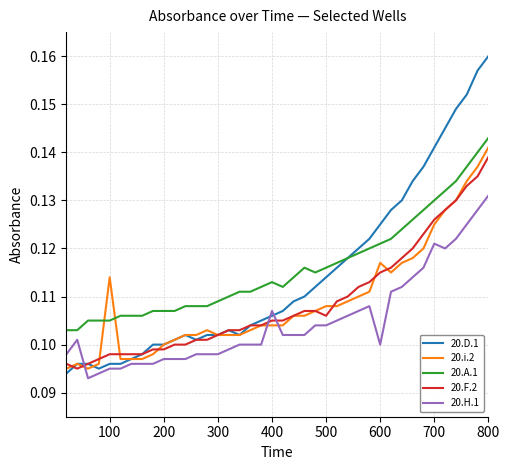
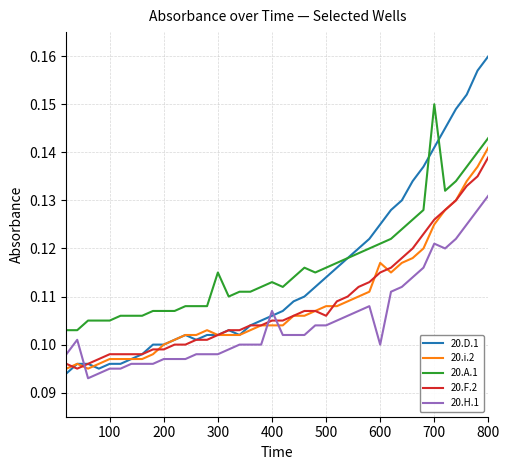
  {
    "20.D.1": {
      "100": 0.096,
      "400": 0.106,
      "500": 0.114,
      "600": 0.125,
      "700": 0.141,
      "800": 0.160
    },
    "20.i.2": {
-     "100": 0.114,
+     "100": 0.097,
      "400": 0.104,
      "500": 0.108,
      "600": 0.117,
      "700": 0.125,
      "800": 0.141
    },
    "20.A.1": {
      "100": 0.105,
      "200": 0.107,
-     "300": 0.109,
+     "300": 0.115,
      "400": 0.113,
      "500": 0.116,
      "600": 0.121,
-     "700": 0.13,
+     "700": 0.15,
      "800": 0.143
    },
    "20.F.2": {
      "100": 0.098,
      "200": 0.099,
      "400": 0.105,
      "500": 0.106,
      "600": 0.115,
      "700": 0.126,
      "800": 0.139
    },
    "20.H.1": {
      "100": 0.095,
      "200": 0.097,
      "300": 0.098,
      "400": 0.107,
      "500": 0.104,
      "600": 0.100,
      "700": 0.121,
      "800": 0.131
    }
  }
